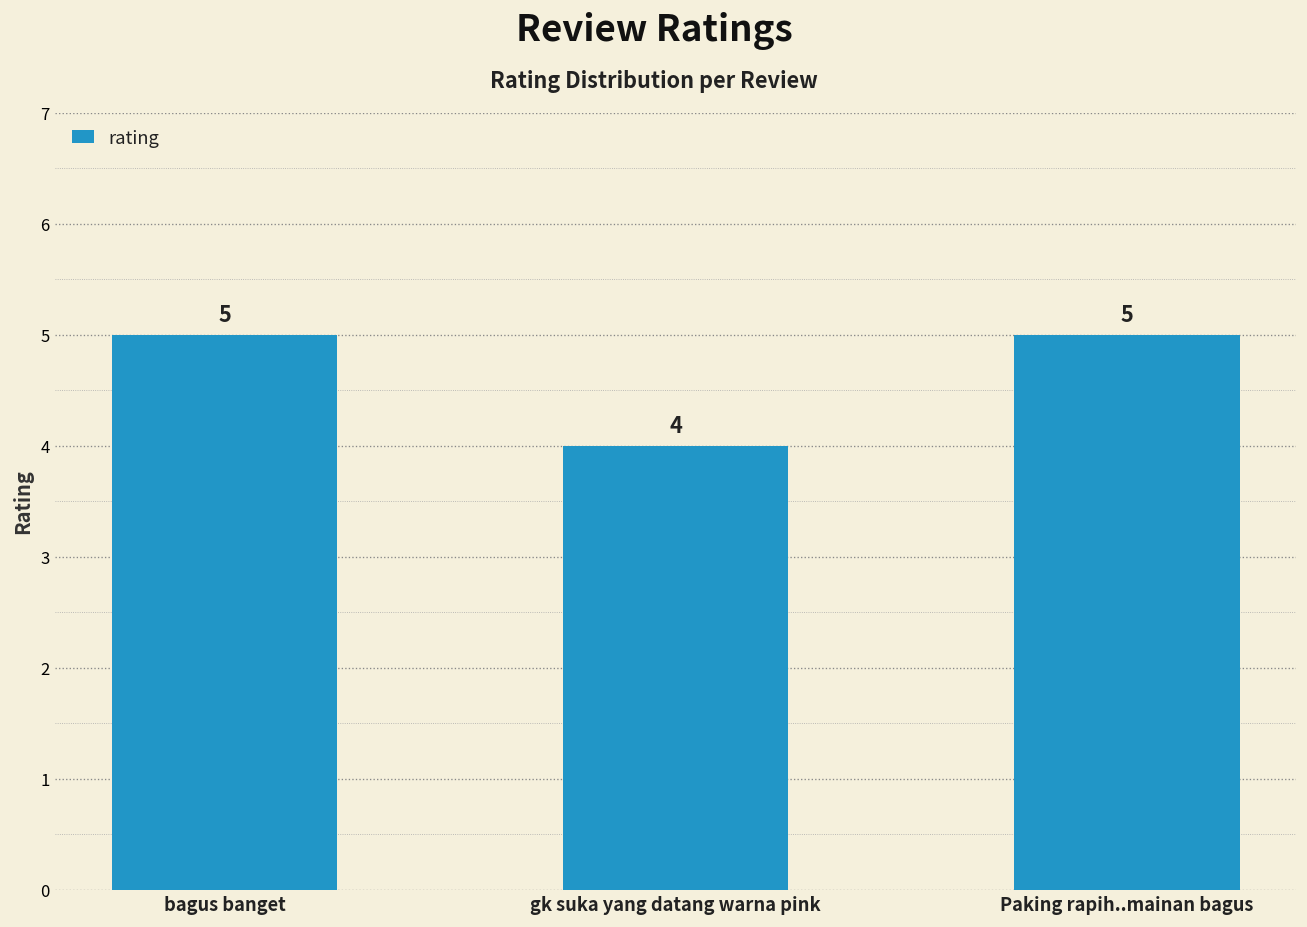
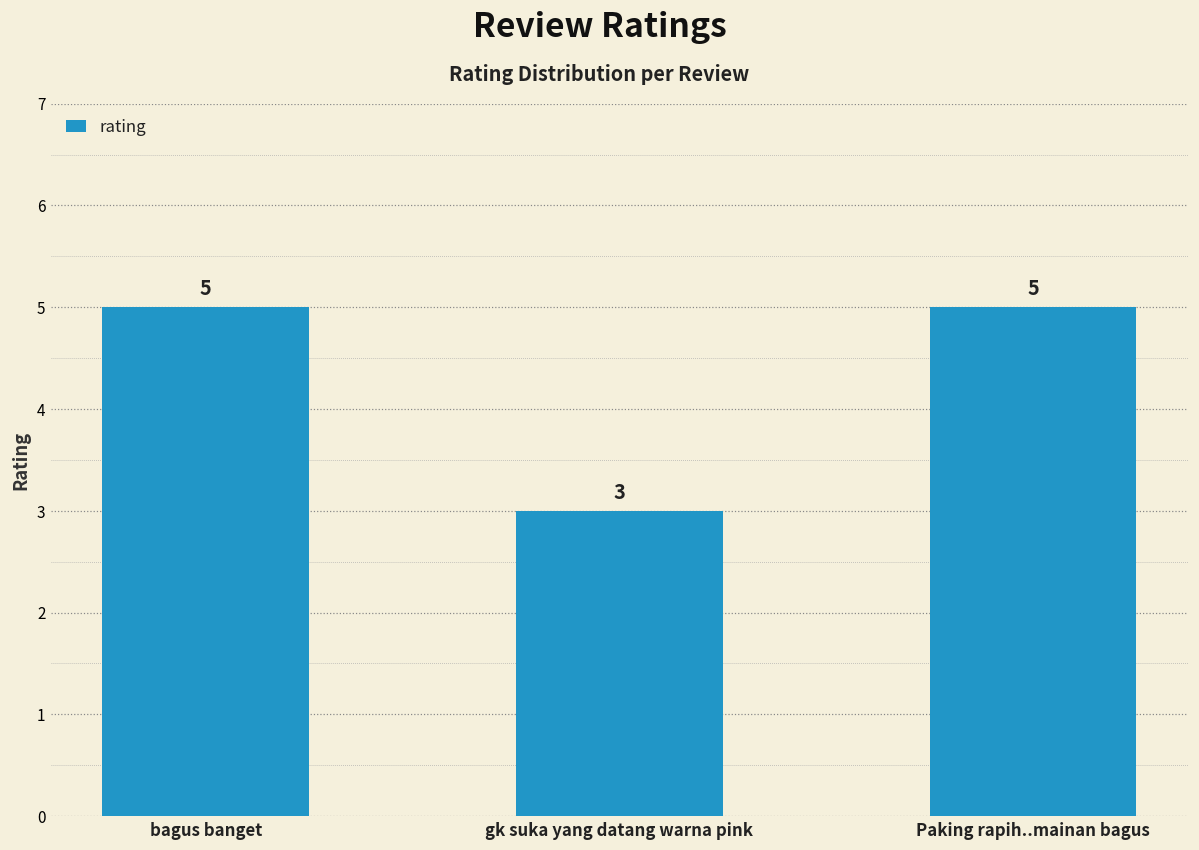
  {
    "bagus banget": 5,
-   "gk suka yang datang warna pink": 4,
+   "gk suka yang datang warna pink": 3,
    "Paking rapih..mainan bagus": 5
  }
